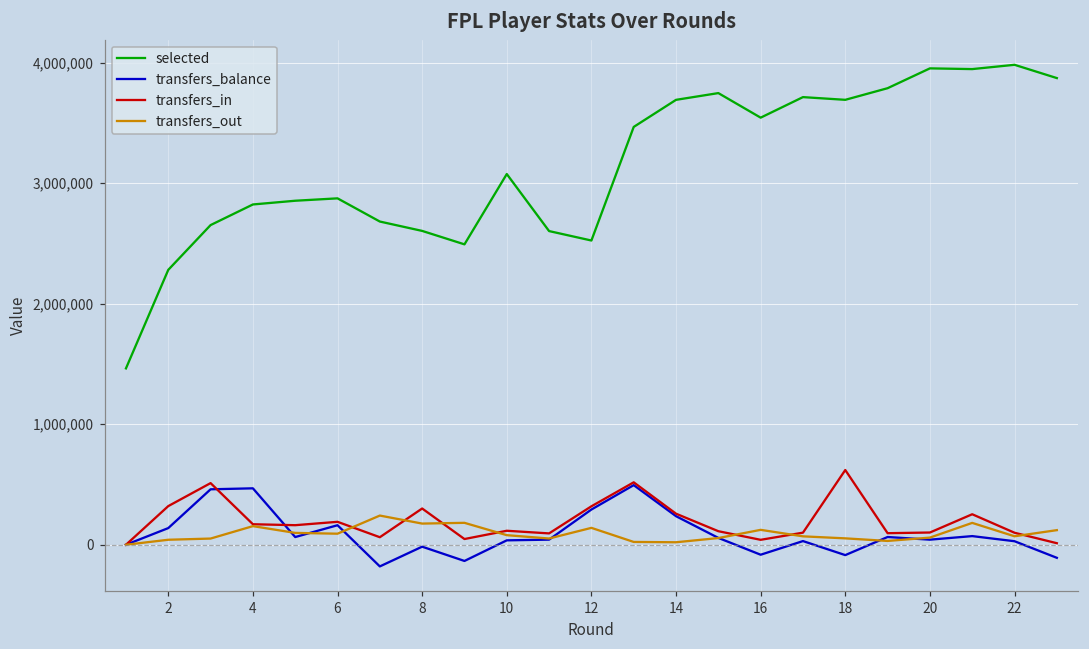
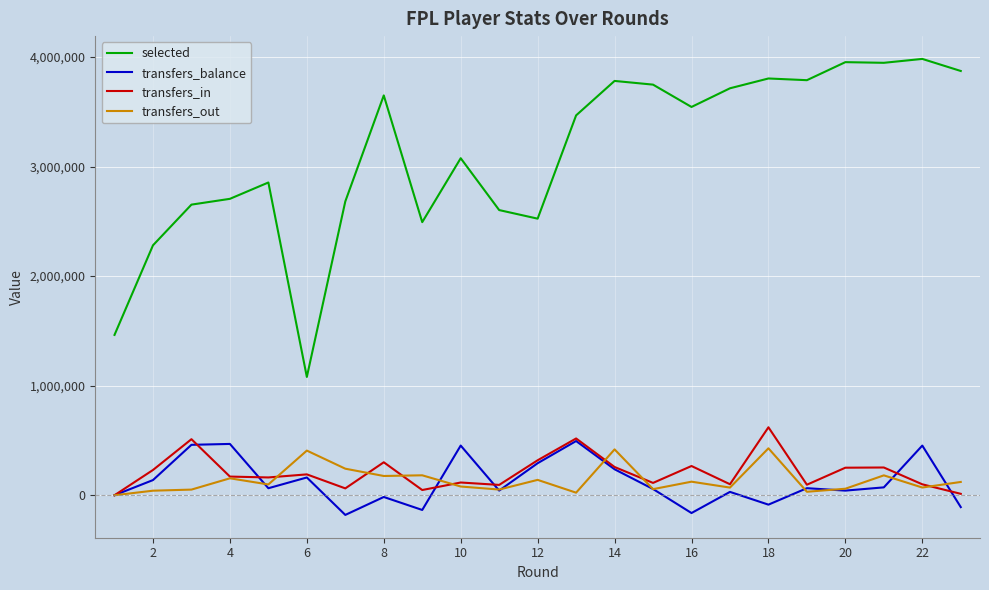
  {
    "selected": {
      "2": "2,280,000",
-     "4": "2,820,000",
-     "6": "2,870,000",
-     "8": "2,600,000",
+     "4": "2,710,000",
+     "6": "1,080,000",
+     "8": "3,650,000",
      "10": "3,080,000",
      "12": "2,520,000",
-     "14": "3,690,000",
+     "14": "3,780,000",
      "16": "3,540,000",
-     "18": "3,690,000",
+     "18": "3,800,000",
      "20": "3,950,000",
      "22": "3,980,000"
    },
    "transfers_balance": {
      "2": "140,000",
      "4": "470,000",
      "6": "160,000",
      "8": "-20,000",
-     "10": "40,000",
+     "10": "450,000",
      "12": "290,000",
-     "16": "-80,000",
+     "16": "-160,000",
      "18": "-90,000",
-     "22": "30,000"
+     "22": "450,000"
    },
    "transfers_in": {
-     "2": "320,000",
+     "2": "230,000",
      "6": "190,000",
      "8": "300,000",
      "10": "120,000",
      "12": "320,000",
-     "16": "40,000",
+     "16": "270,000",
      "18": "620,000",
-     "20": "100,000",
+     "20": "250,000",
      "22": "100,000"
    },
    "transfers_out": {
      "2": "40,000",
-     "6": "90,000",
+     "6": "410,000",
      "8": "180,000",
      "10": "80,000",
      "12": "140,000",
-     "14": "20,000",
+     "14": "420,000",
      "16": "120,000",
-     "18": "50,000",
+     "18": "430,000",
      "22": "70,000"
    }
  }
